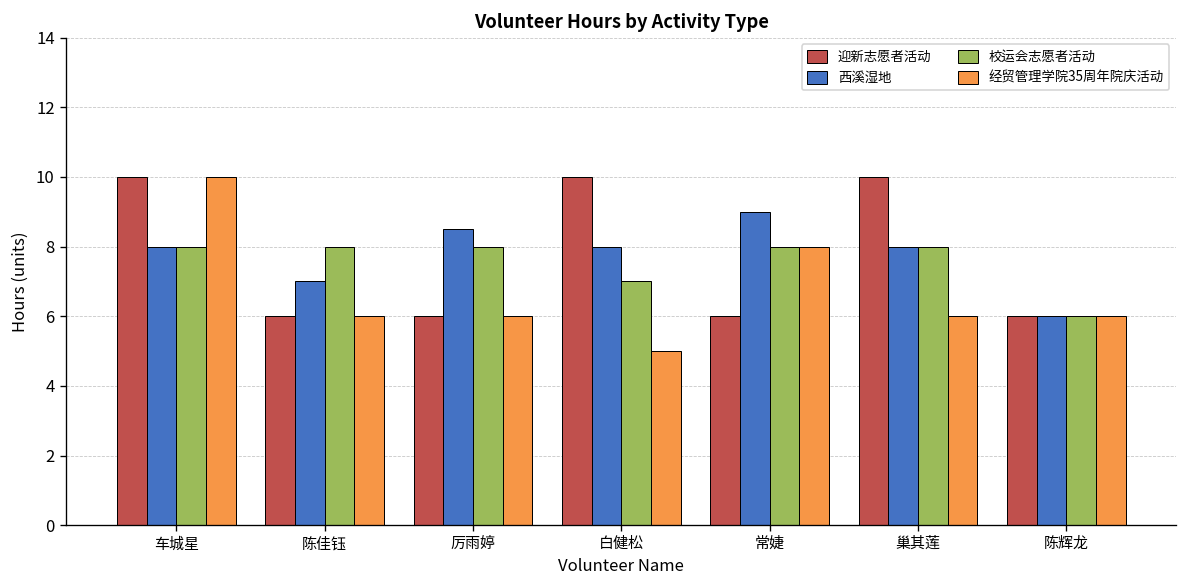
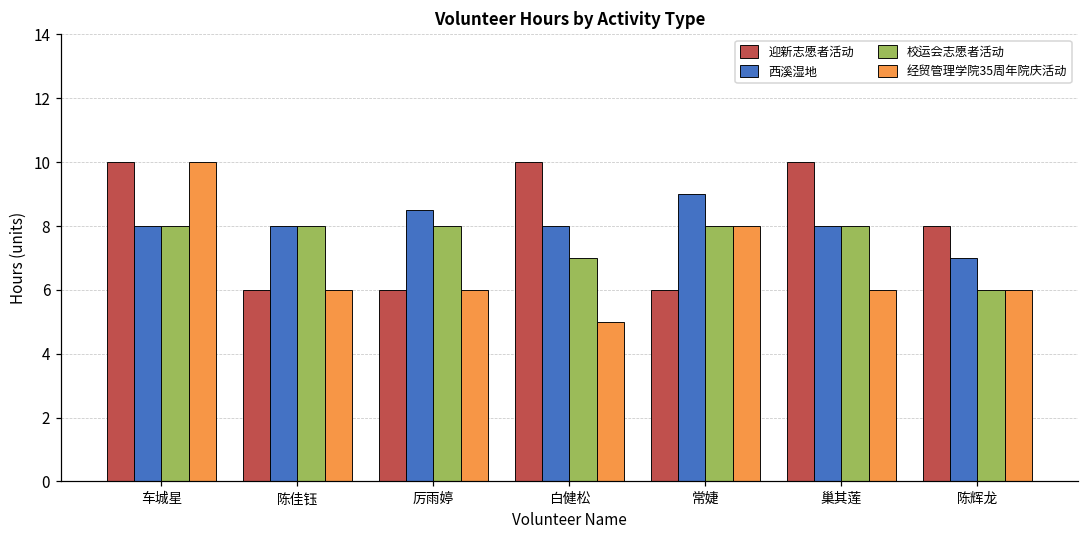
  {
    "迎新志愿者活动": {
      "车城星": 10,
      "陈佳钰": 6,
      "厉雨婷": 6,
      "白健松": 10,
      "常婕": 6,
      "巢其莲": 10,
-     "陈辉龙": 6
+     "陈辉龙": 8
    },
    "西溪湿地": {
      "车城星": 8,
-     "陈佳钰": 7,
+     "陈佳钰": 8,
      "厉雨婷": 8.5,
      "白健松": 8,
      "常婕": 9,
      "巢其莲": 8,
-     "陈辉龙": 6
+     "陈辉龙": 7
    },
    "校运会志愿者活动": {
      "车城星": 8,
      "陈佳钰": 8,
      "厉雨婷": 8,
      "白健松": 7,
      "常婕": 8,
      "巢其莲": 8,
      "陈辉龙": 6
    },
    "经贸管理学院35周年院庆活动": {
      "车城星": 10,
      "陈佳钰": 6,
      "厉雨婷": 6,
      "白健松": 5,
      "常婕": 8,
      "巢其莲": 6,
      "陈辉龙": 6
    }
  }
